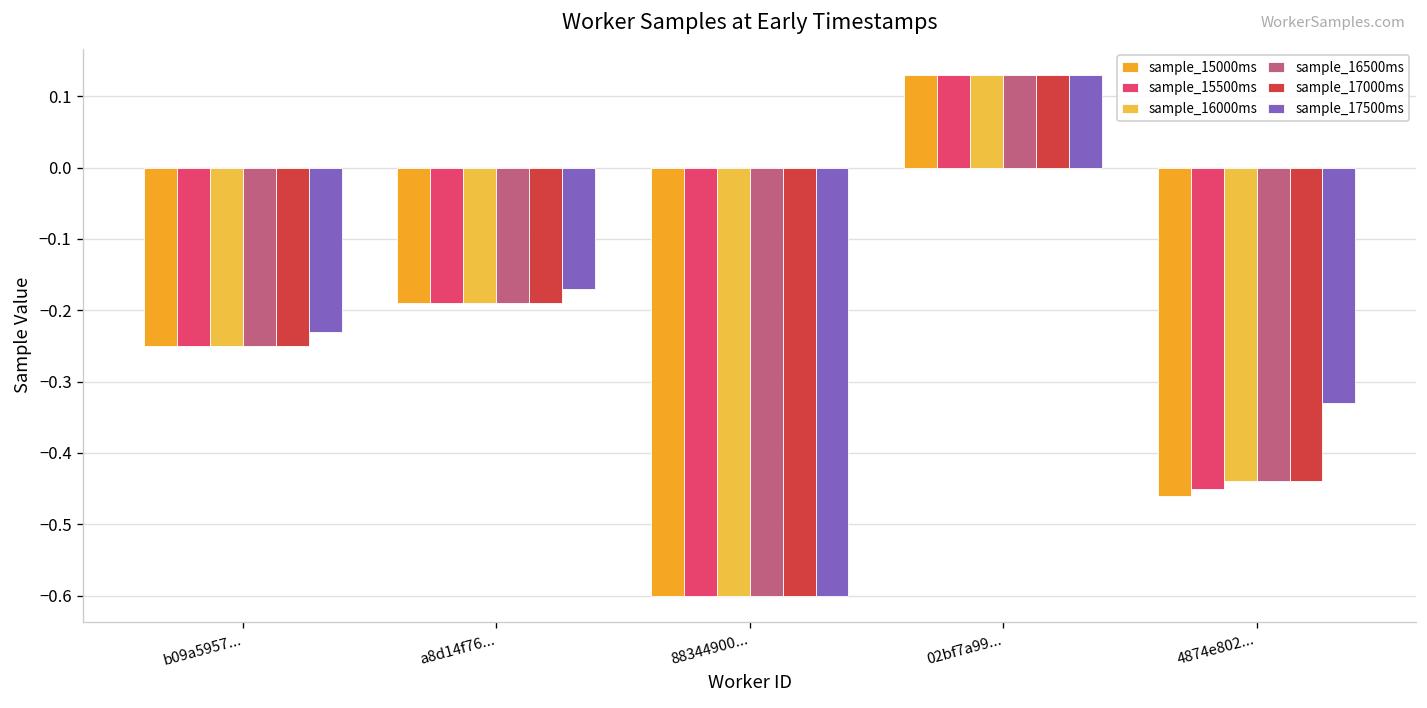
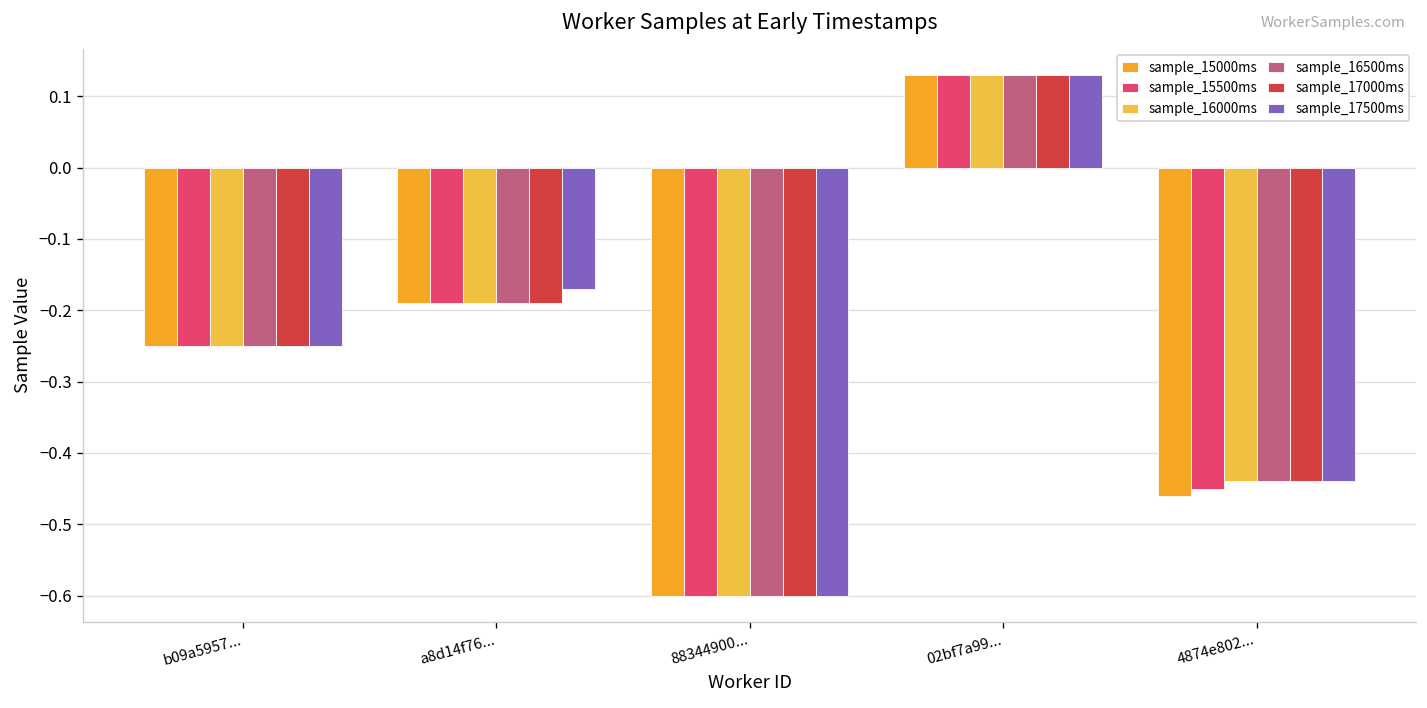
  {
    "sample_17500ms": {
-     "b09a5957...": -0.23,
+     "b09a5957...": -0.25,
      "a8d14f76...": -0.17,
      "88344900...": -0.60,
      "02bf7a99...": 0.13,
-     "4874e802...": -0.33
+     "4874e802...": -0.44
    }
  }
